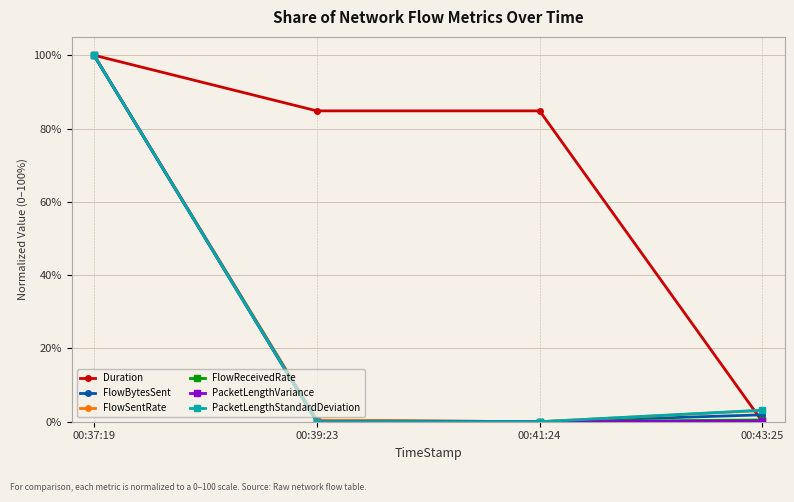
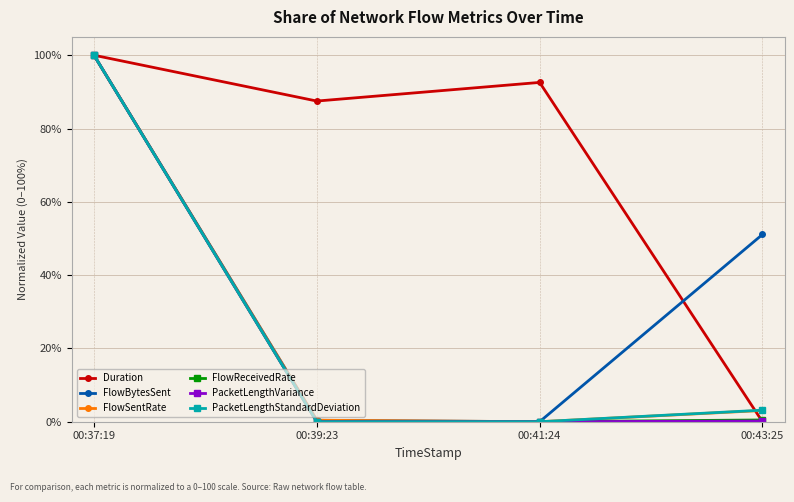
  {
    "Duration": {
-     "00:39:23": "85%",
-     "00:41:24": "85%"
+     "00:39:23": "87%",
+     "00:41:24": "93%"
    },
    "FlowBytesSent": {
-     "00:43:25": "2%"
+     "00:43:25": "51%"
    }
  }
